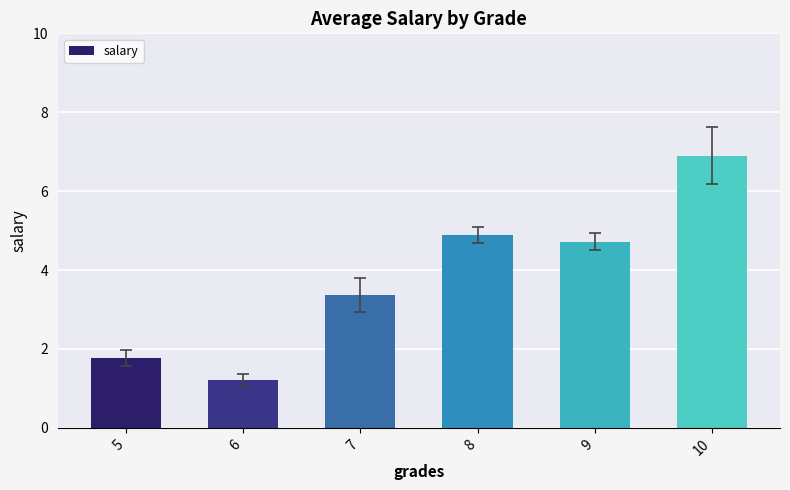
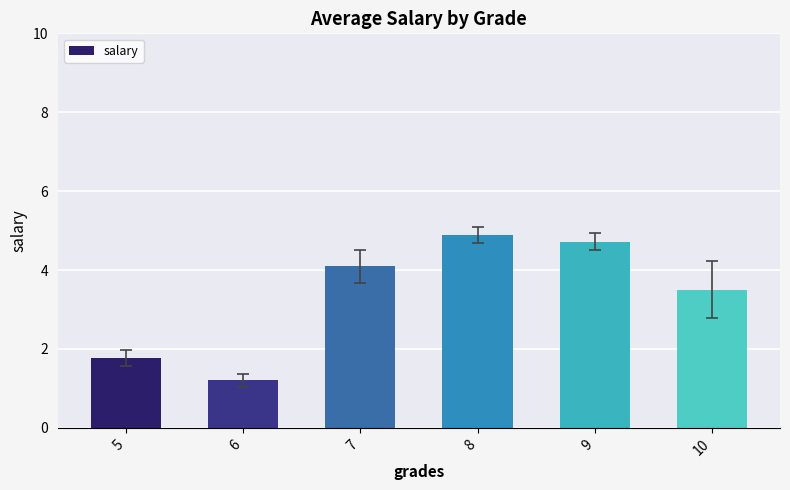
  {
    "salary": {
      "5": 1.8,
      "6": 1.2,
-     "7": 3.4,
+     "7": 4.1,
      "8": 4.9,
      "9": 4.7,
-     "10": 6.9
+     "10": 3.5
    }
  }
